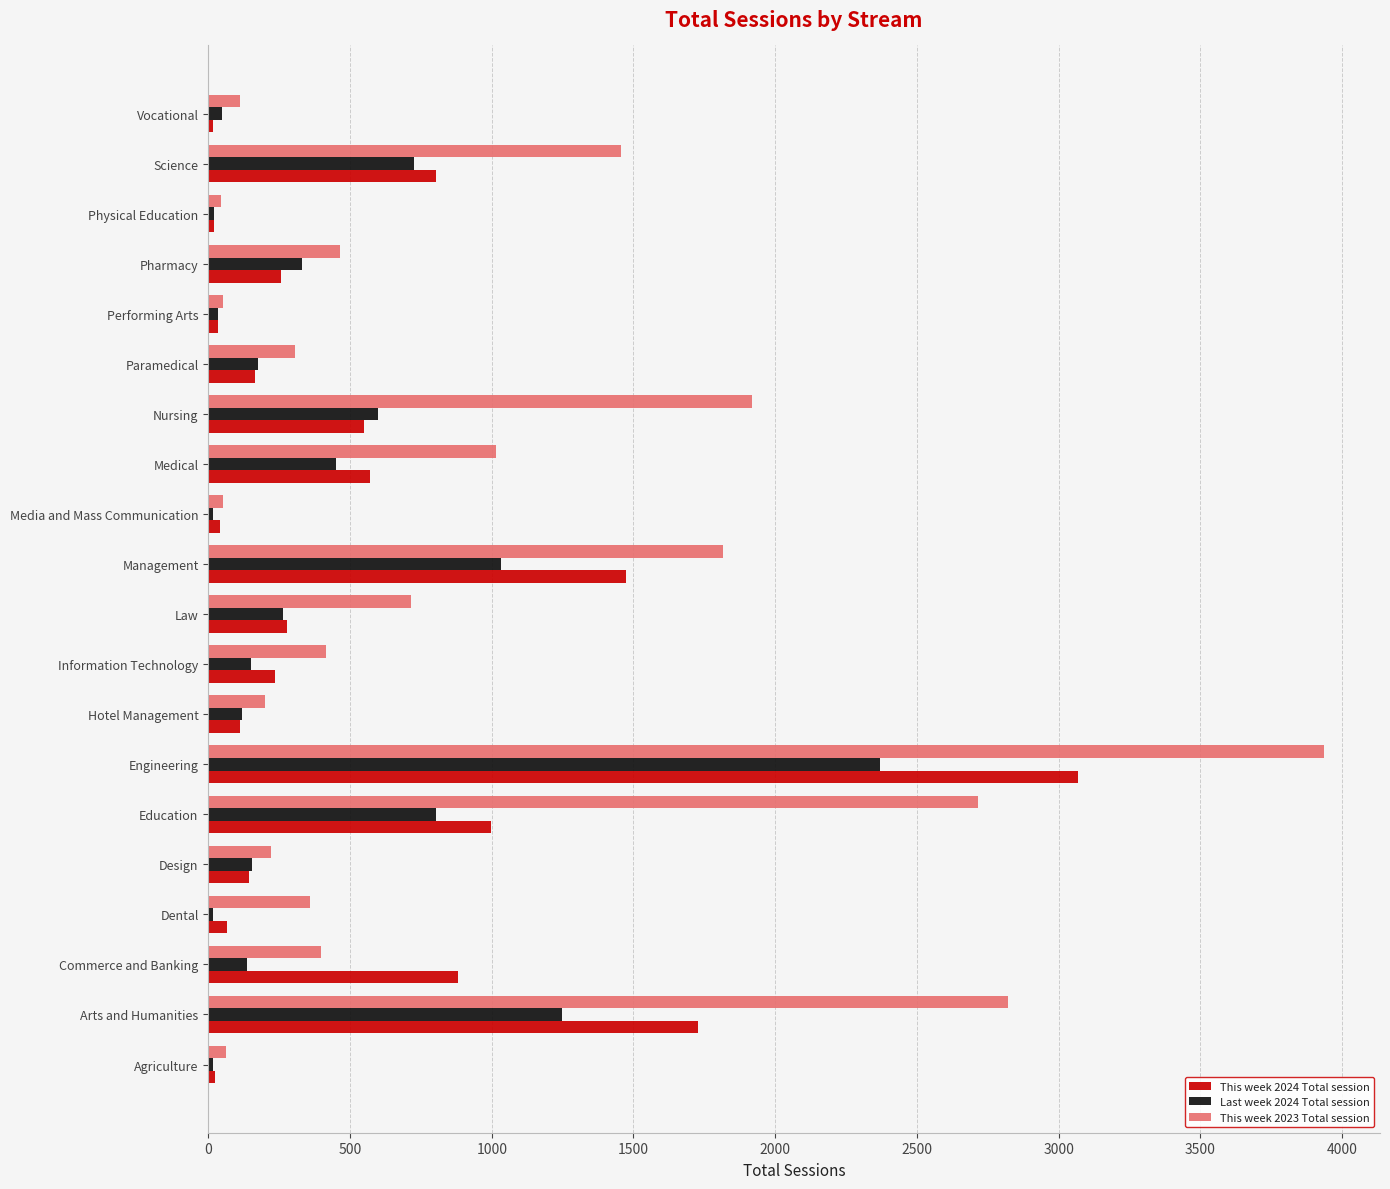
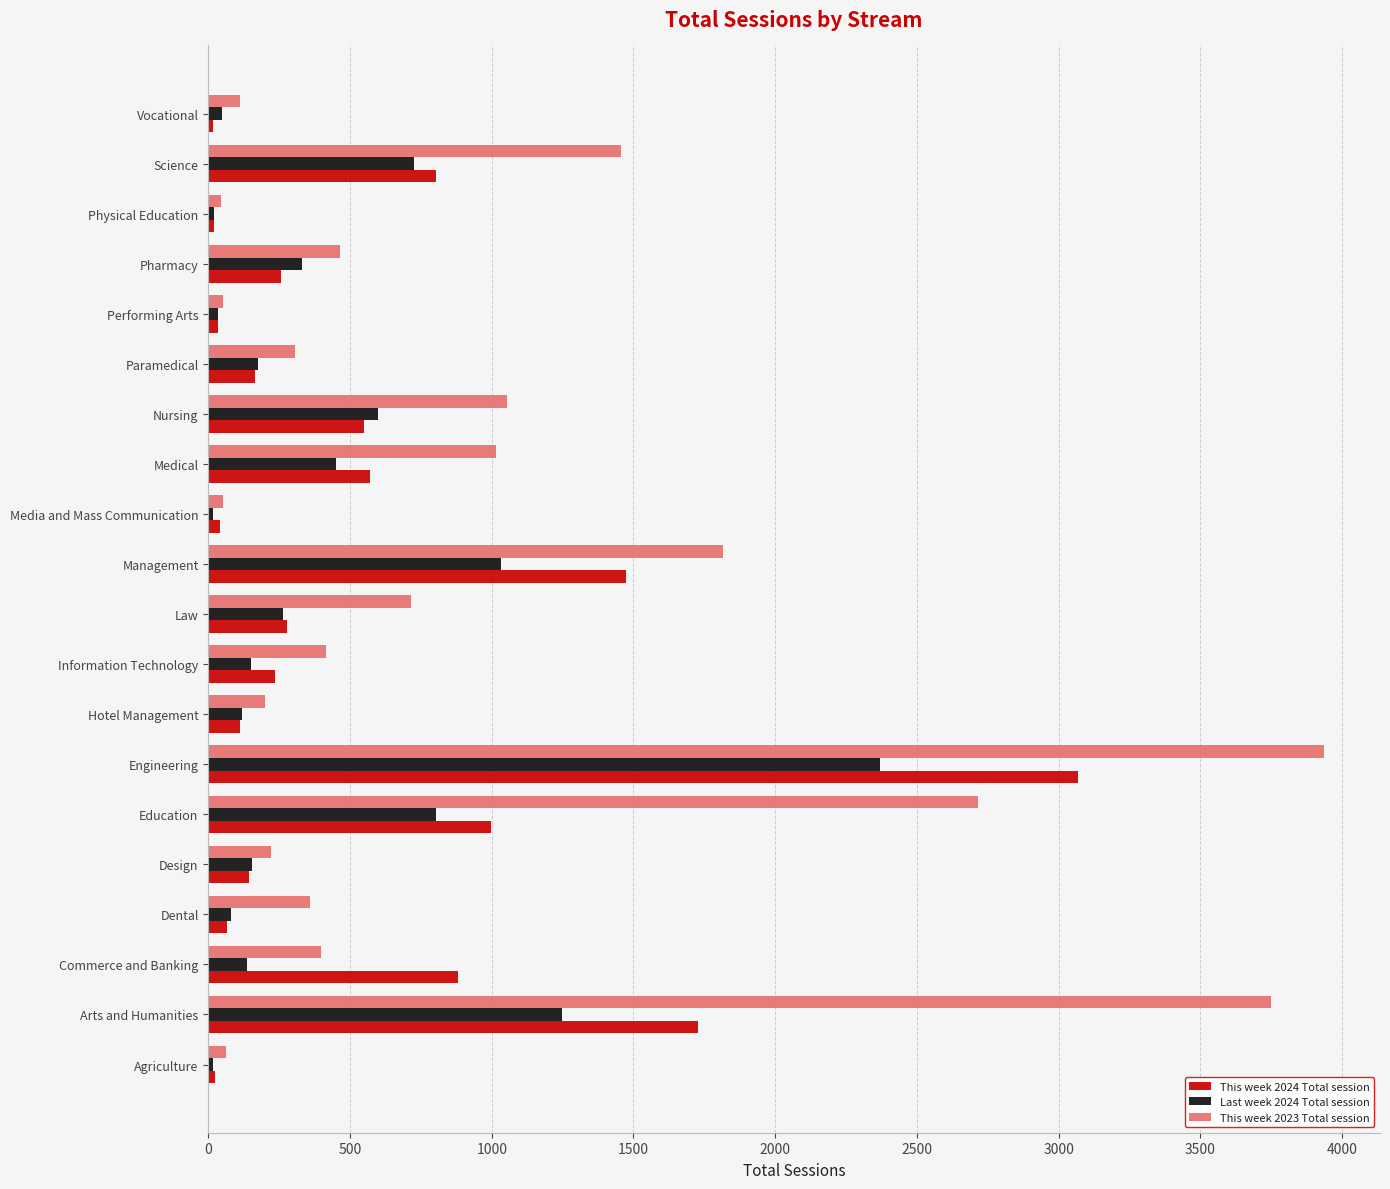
  {
    "This week 2024 Total session": {
      "Vocational": 20,
      "Science": 800,
      "Physical Education": 20,
      "Pharmacy": 260,
      "Performing Arts": 40,
      "Paramedical": 170,
      "Nursing": 550,
      "Medical": 570,
      "Media and Mass Communication": 40,
      "Management": 1480,
      "Law": 280,
      "Information Technology": 230,
      "Hotel Management": 110,
      "Engineering": 3070,
      "Education": 1000,
      "Design": 140,
      "Dental": 70,
      "Commerce and Banking": 880,
      "Arts and Humanities": 1730,
      "Agriculture": 20
    },
    "Last week 2024 Total session": {
      "Vocational": 50,
      "Science": 730,
      "Physical Education": 20,
      "Pharmacy": 330,
      "Performing Arts": 40,
      "Paramedical": 180,
      "Nursing": 600,
      "Medical": 450,
      "Media and Mass Communication": 20,
      "Management": 1030,
      "Law": 260,
      "Information Technology": 150,
      "Hotel Management": 120,
      "Engineering": 2370,
      "Education": 800,
      "Design": 150,
-     "Dental": 20,
+     "Dental": 80,
      "Commerce and Banking": 140,
      "Arts and Humanities": 1250,
      "Agriculture": 20
    },
    "This week 2023 Total session": {
      "Vocational": 110,
      "Science": 1460,
      "Physical Education": 40,
      "Pharmacy": 470,
      "Performing Arts": 50,
      "Paramedical": 310,
-     "Nursing": 1920,
+     "Nursing": 1050,
      "Medical": 1020,
      "Media and Mass Communication": 50,
      "Management": 1820,
      "Law": 720,
      "Information Technology": 410,
      "Hotel Management": 200,
      "Engineering": 3940,
      "Education": 2720,
      "Design": 220,
      "Dental": 360,
      "Commerce and Banking": 400,
-     "Arts and Humanities": 2820,
+     "Arts and Humanities": 3750,
      "Agriculture": 60
    }
  }
